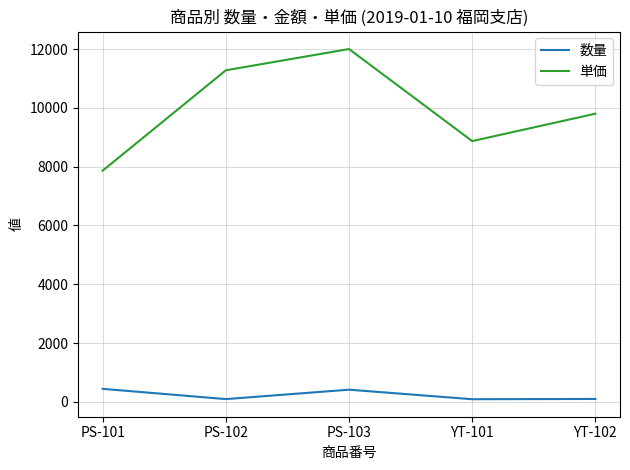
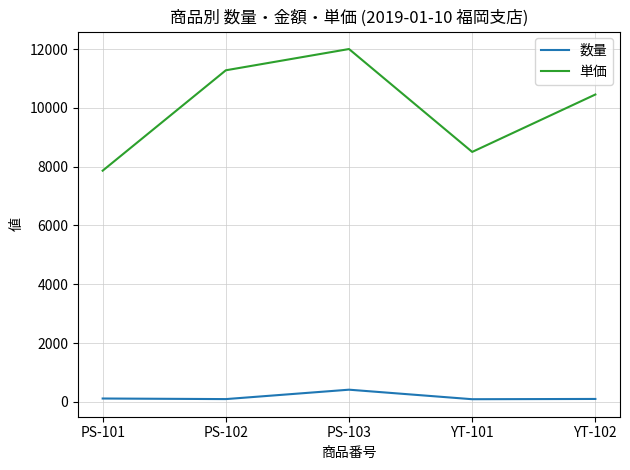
  {
    "数量": {
-     "PS-101": 400,
+     "PS-101": 100,
      "PS-102": 100,
      "PS-103": 400,
      "YT-101": 100,
      "YT-102": 100
    },
    "単価": {
      "PS-101": 7900,
      "PS-102": 11300,
      "PS-103": 12000,
-     "YT-101": 8900,
-     "YT-102": 9800
+     "YT-101": 8500,
+     "YT-102": 10500
    }
  }
